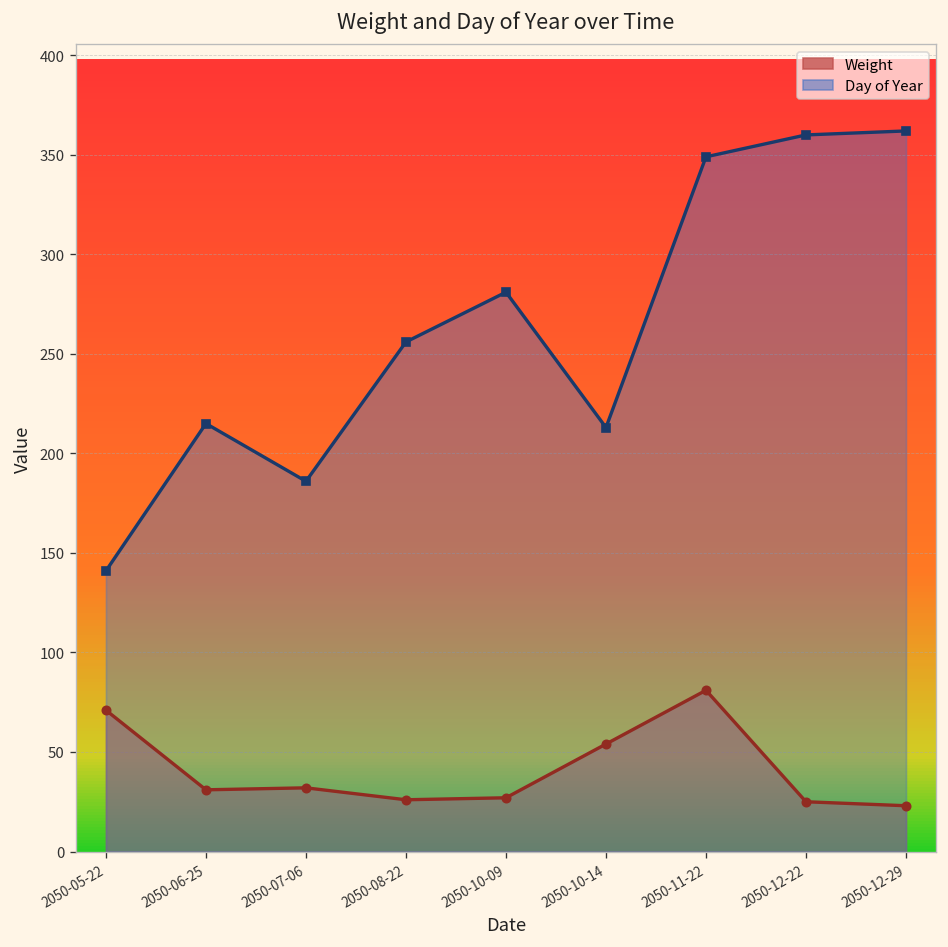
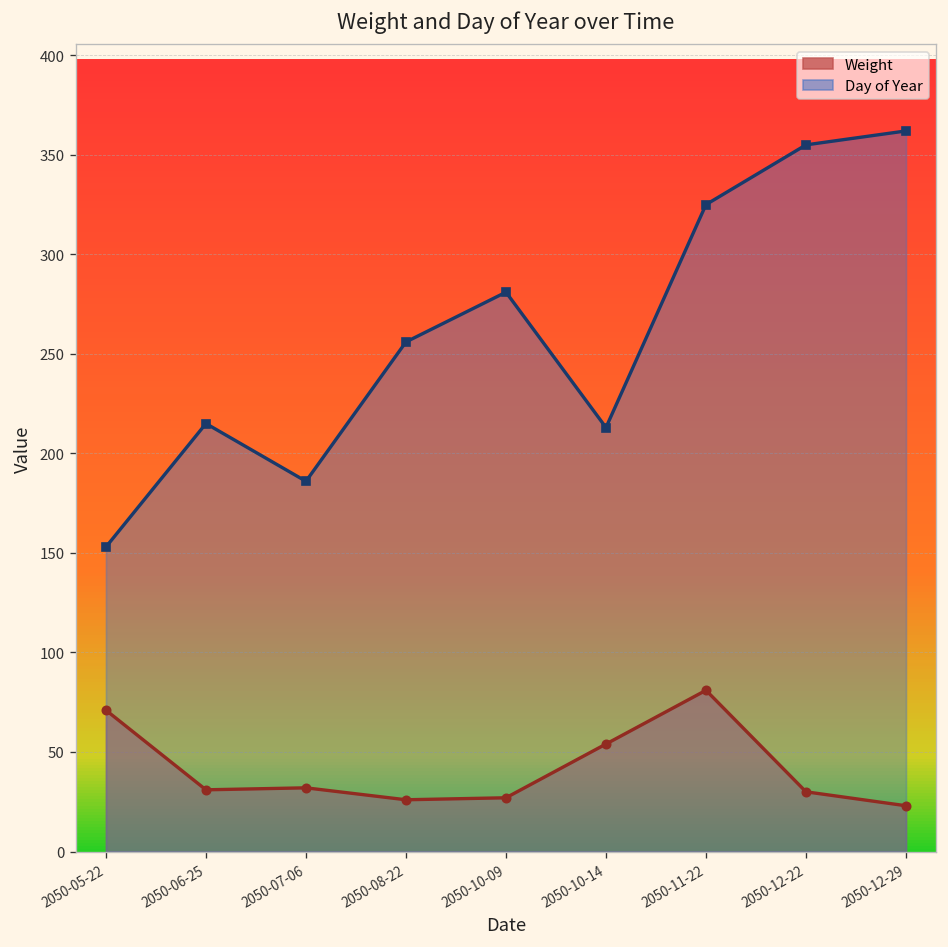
  {
    "Weight": {
      "2050-05-22": 71,
      "2050-06-25": 31,
      "2050-07-06": 32,
      "2050-08-22": 26,
      "2050-10-09": 27,
      "2050-10-14": 54,
      "2050-11-22": 81,
-     "2050-12-22": 25,
+     "2050-12-22": 30,
      "2050-12-29": 23
    },
    "Day of Year": {
-     "2050-05-22": 141,
+     "2050-05-22": 153,
      "2050-06-25": 215,
      "2050-07-06": 186,
      "2050-08-22": 256,
      "2050-10-09": 281,
      "2050-10-14": 213,
-     "2050-11-22": 349,
-     "2050-12-22": 360,
+     "2050-11-22": 325,
+     "2050-12-22": 355,
      "2050-12-29": 362
    }
  }
